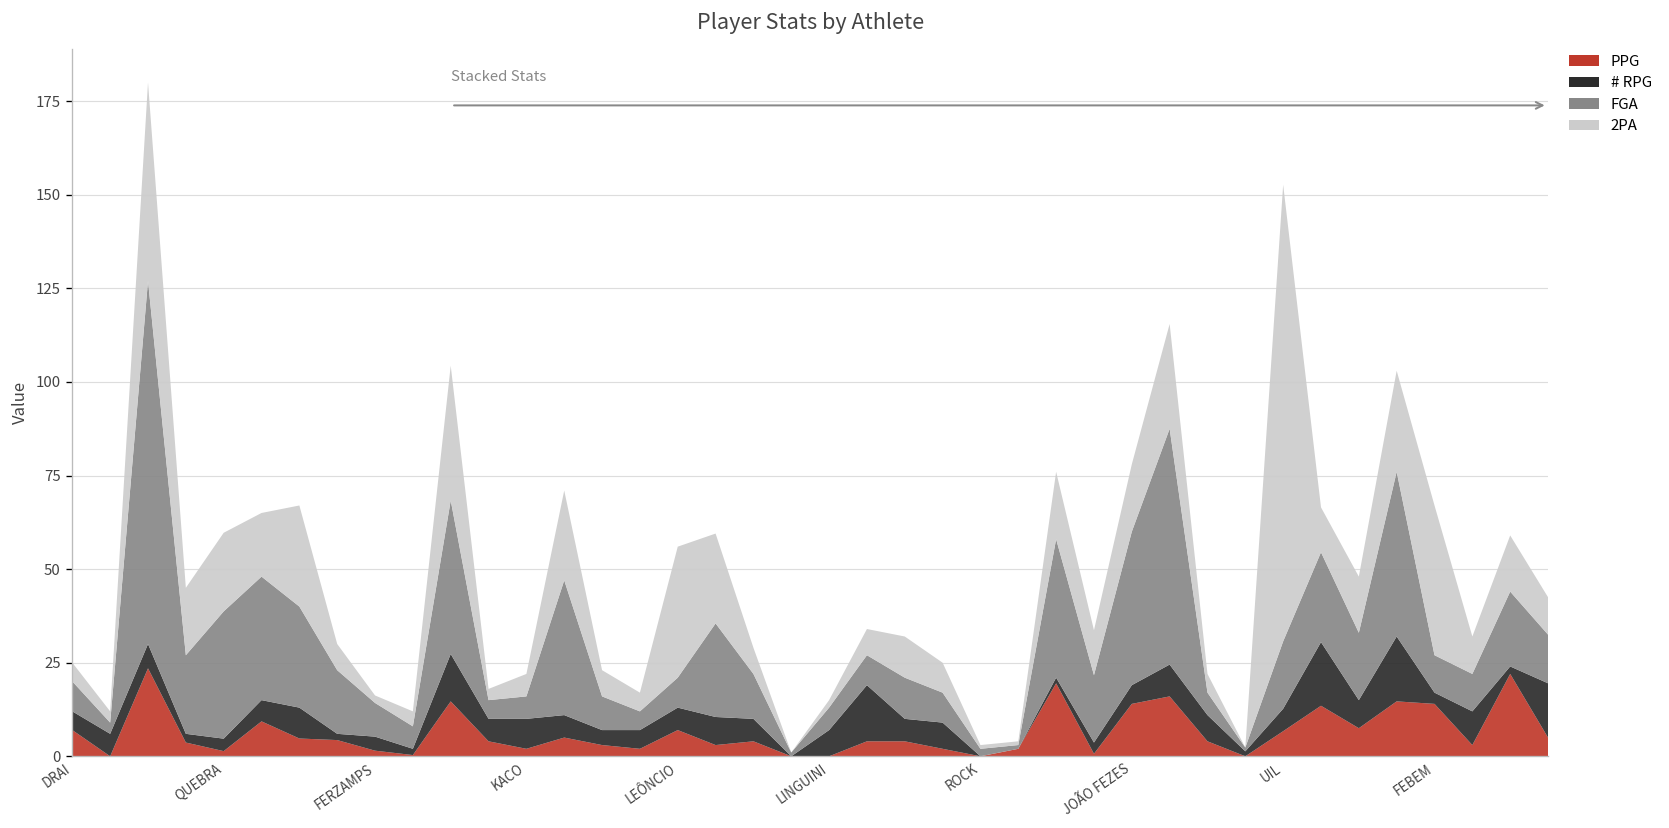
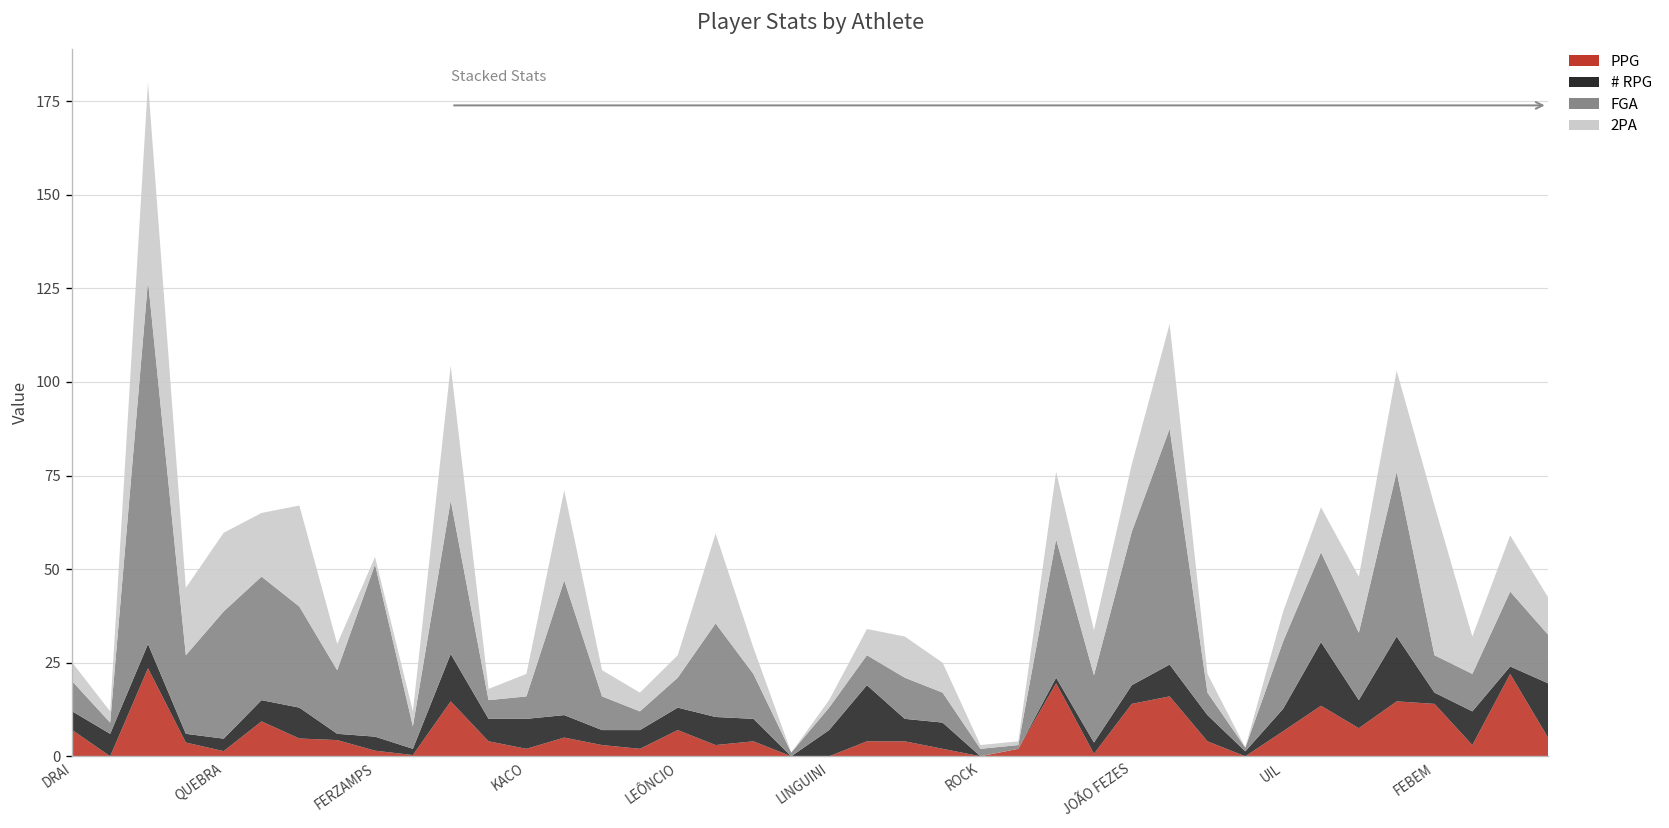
  {
    "PPG": {
      "DRAI": 7,
      "QUEBRA": 1,
      "FERZAMPS": 2,
      "KACO": 2,
      "LEÔNCIO": 7,
      "LINGUINI": 0,
      "JOÃO FEZES": 14,
      "UIL": 7,
      "FEBEM": 14
    },
    "# RPG": {
      "DRAI": 5,
      "QUEBRA": 3,
      "FERZAMPS": 4,
      "KACO": 8,
      "LEÔNCIO": 6,
      "LINGUINI": 7,
      "JOÃO FEZES": 5,
      "UIL": 6,
      "FEBEM": 3
    },
    "FGA": {
      "DRAI": 8,
      "QUEBRA": 34,
-     "FERZAMPS": 9,
+     "FERZAMPS": 46,
      "KACO": 6,
      "LEÔNCIO": 8,
      "LINGUINI": 6,
      "ROCK": 2,
      "JOÃO FEZES": 41,
      "UIL": 18,
      "FEBEM": 10
    },
    "2PA": {
      "DRAI": 5,
      "QUEBRA": 21,
      "FERZAMPS": 2,
      "KACO": 6,
-     "LEÔNCIO": 35,
+     "LEÔNCIO": 6,
      "LINGUINI": 2,
      "ROCK": 1,
      "JOÃO FEZES": 18,
-     "UIL": 122,
+     "UIL": 8,
      "FEBEM": 40
    }
  }
